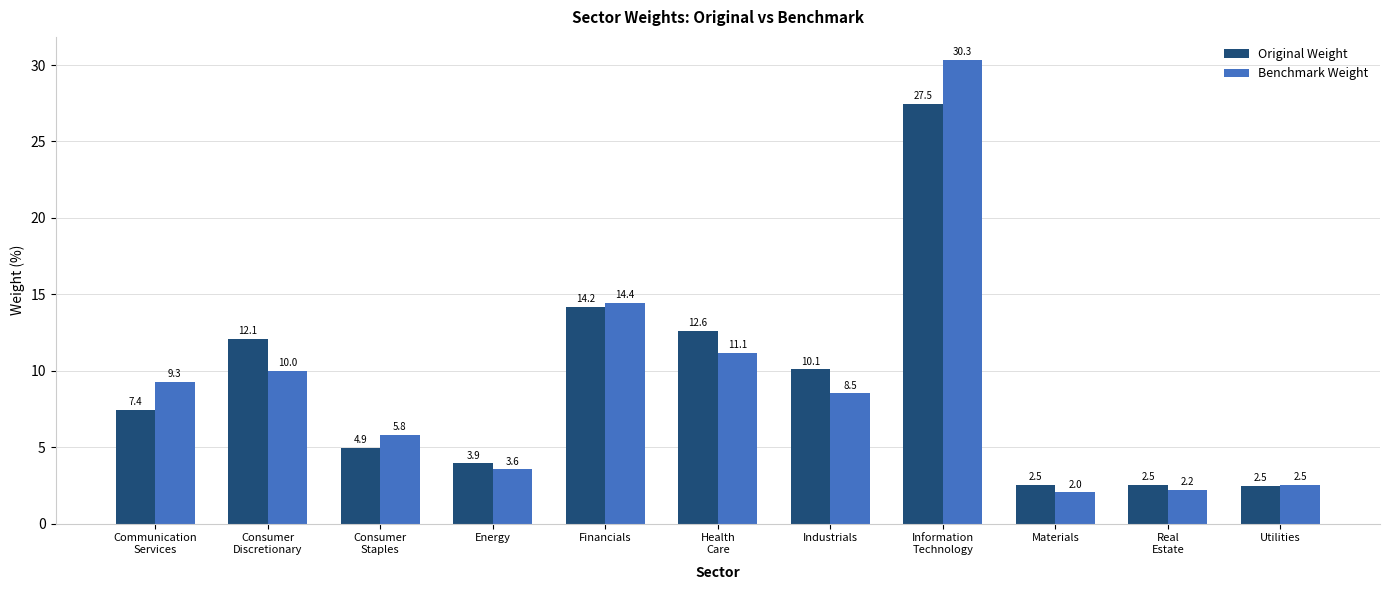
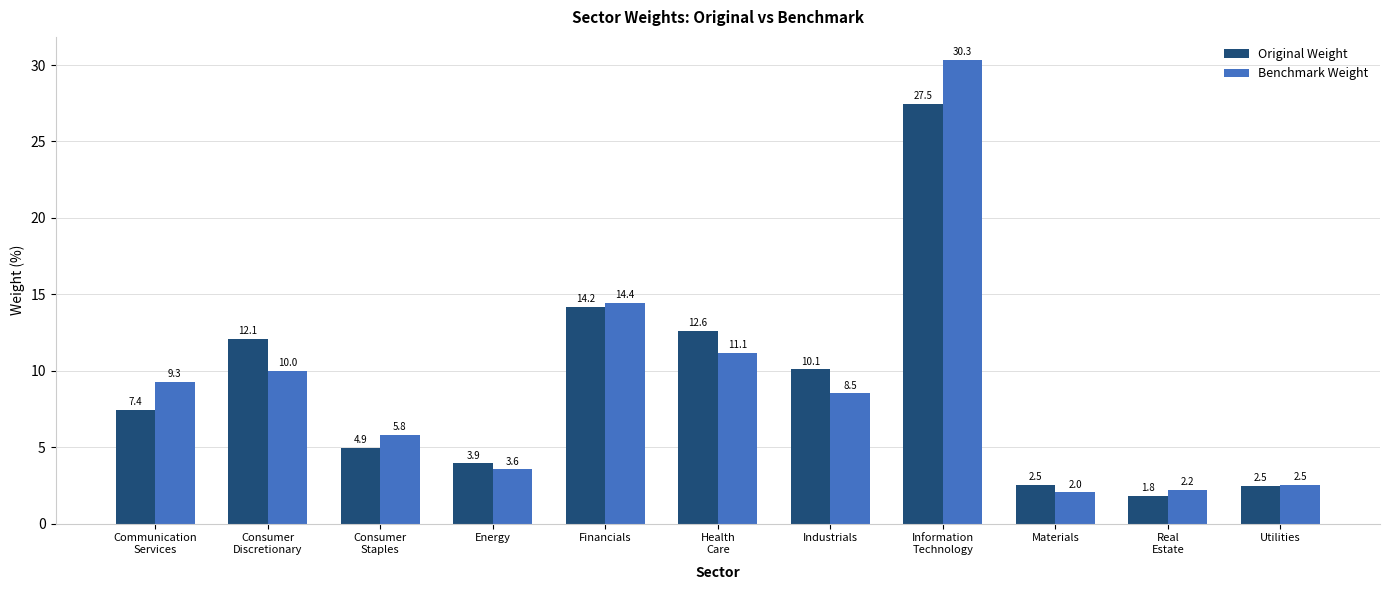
  {
    "Original Weight": {
      "Communication Services": 7.4,
      "Consumer Discretionary": 12.1,
      "Consumer Staples": 4.9,
      "Energy": 3.9,
      "Financials": 14.2,
      "Health Care": 12.6,
      "Industrials": 10.1,
      "Information Technology": 27.5,
      "Materials": 2.5,
-     "Real Estate": 2.5,
+     "Real Estate": 1.8,
      "Utilities": 2.5
    },
    "Benchmark Weight": {
      "Communication Services": 9.3,
      "Consumer Discretionary": 10.0,
      "Consumer Staples": 5.8,
      "Energy": 3.6,
      "Financials": 14.4,
      "Health Care": 11.1,
      "Industrials": 8.5,
      "Information Technology": 30.3,
      "Materials": 2.0,
      "Real Estate": 2.2,
      "Utilities": 2.5
    }
  }
